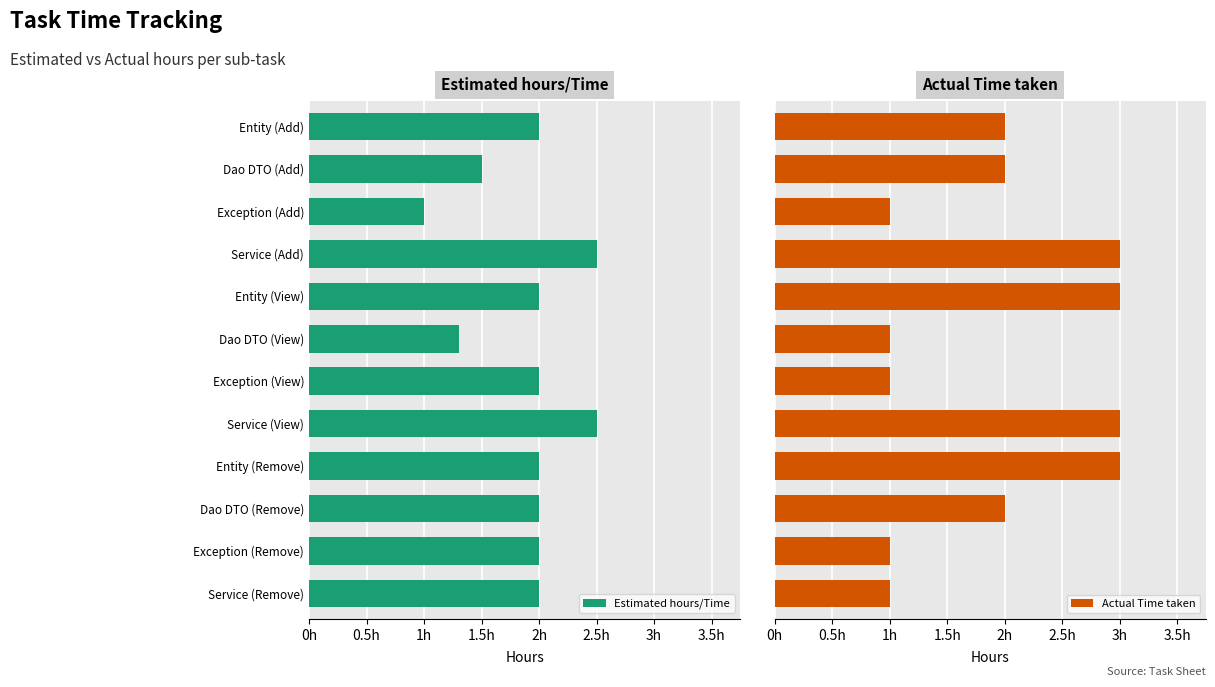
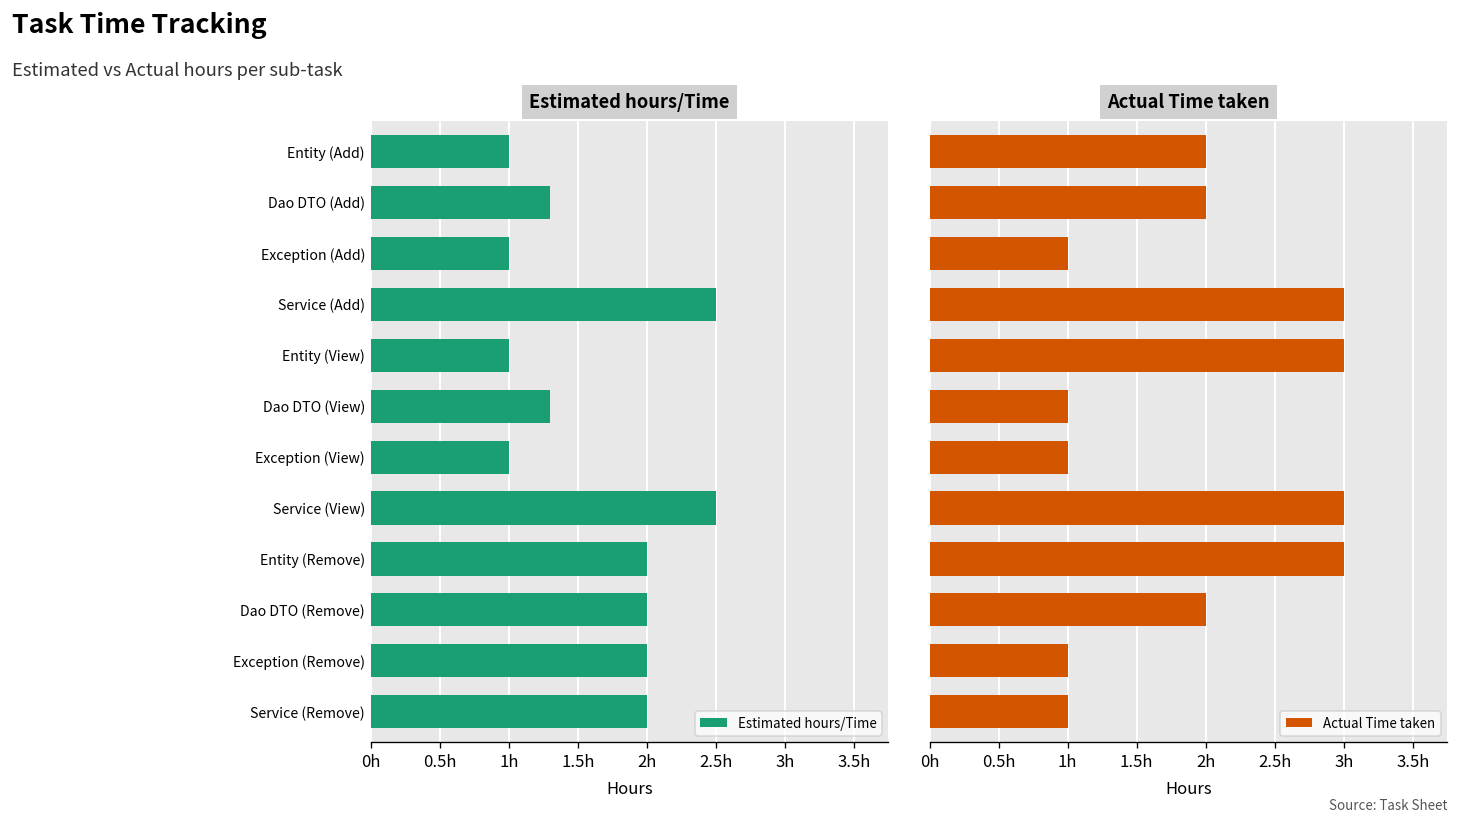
  {
    "Estimated hours/Time": {
-     "Entity (Add)": "2h",
-     "Dao DTO (Add)": "1.5h",
+     "Entity (Add)": "1h",
+     "Dao DTO (Add)": "1.3h",
      "Exception (Add)": "1.0h",
      "Service (Add)": "2.5h",
-     "Entity (View)": "2h",
+     "Entity (View)": "1h",
      "Dao DTO (View)": "1.3h",
-     "Exception (View)": "2h",
+     "Exception (View)": "1h",
      "Service (View)": "2.5h",
      "Entity (Remove)": "2.0h",
      "Dao DTO (Remove)": "2.0h",
      "Exception (Remove)": "2.0h",
      "Service (Remove)": "2.0h"
    }
  }
